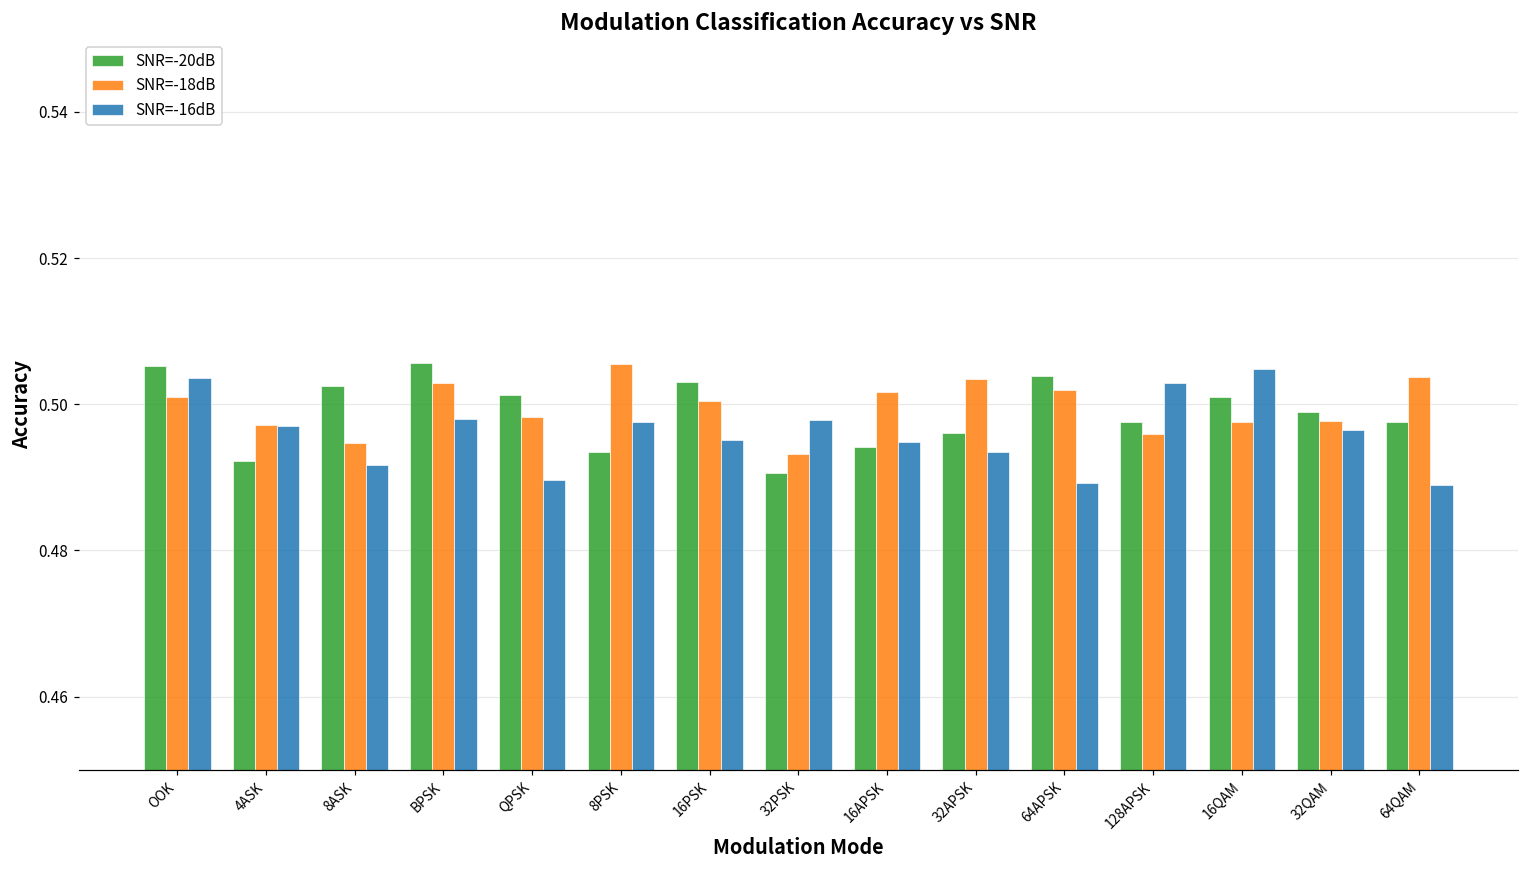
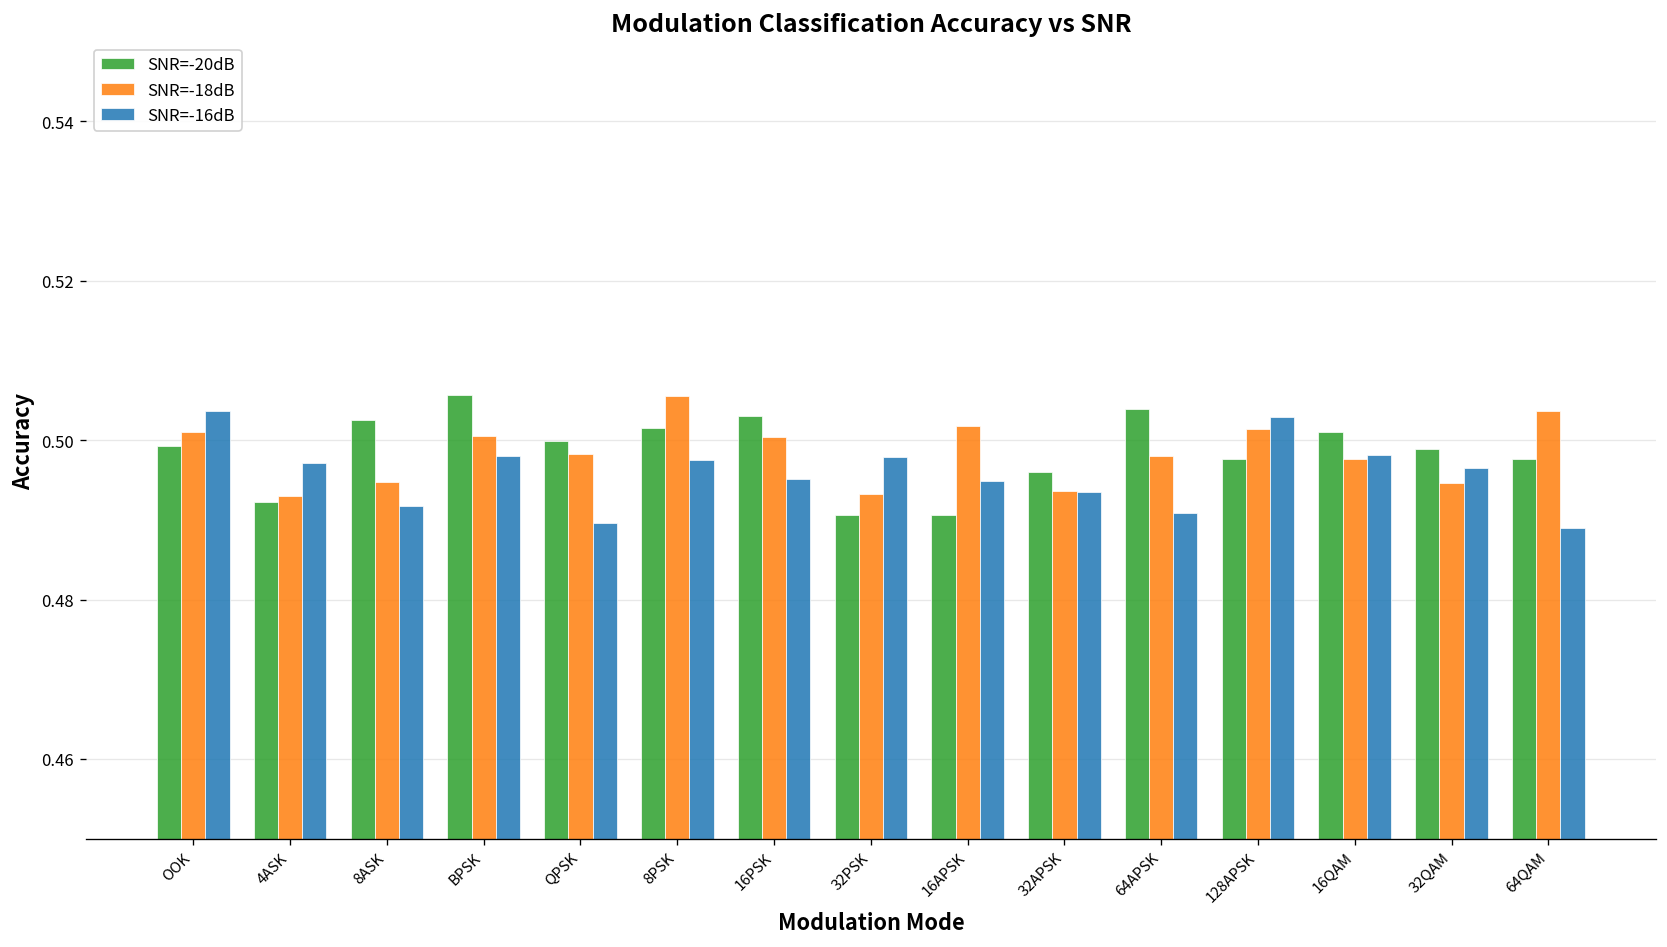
  {
    "SNR=-20dB": {
-     "OOK": 0.505,
+     "OOK": 0.499,
      "4ASK": 0.492,
      "8ASK": 0.502,
      "BPSK": 0.506,
-     "QPSK": 0.501,
-     "8PSK": 0.493,
+     "QPSK": 0.500,
+     "8PSK": 0.502,
      "16PSK": 0.503,
      "32PSK": 0.491,
-     "16APSK": 0.494,
+     "16APSK": 0.491,
      "32APSK": 0.496,
      "64APSK": 0.504,
      "128APSK": 0.498,
      "16QAM": 0.501,
      "32QAM": 0.499,
      "64QAM": 0.498
    },
    "SNR=-18dB": {
      "OOK": 0.501,
-     "4ASK": 0.497,
+     "4ASK": 0.493,
      "8ASK": 0.495,
-     "BPSK": 0.503,
+     "BPSK": 0.501,
      "QPSK": 0.498,
      "8PSK": 0.506,
      "16PSK": 0.500,
      "32PSK": 0.493,
      "16APSK": 0.502,
-     "32APSK": 0.503,
-     "64APSK": 0.502,
-     "128APSK": 0.496,
+     "32APSK": 0.494,
+     "64APSK": 0.498,
+     "128APSK": 0.501,
      "16QAM": 0.498,
-     "32QAM": 0.498,
+     "32QAM": 0.495,
      "64QAM": 0.504
    },
    "SNR=-16dB": {
      "OOK": 0.504,
      "4ASK": 0.497,
      "8ASK": 0.492,
      "BPSK": 0.498,
      "QPSK": 0.490,
      "8PSK": 0.498,
      "16PSK": 0.495,
      "32PSK": 0.498,
      "16APSK": 0.495,
      "32APSK": 0.493,
-     "64APSK": 0.489,
+     "64APSK": 0.491,
      "128APSK": 0.503,
-     "16QAM": 0.505,
+     "16QAM": 0.498,
      "32QAM": 0.497,
      "64QAM": 0.489
    }
  }
